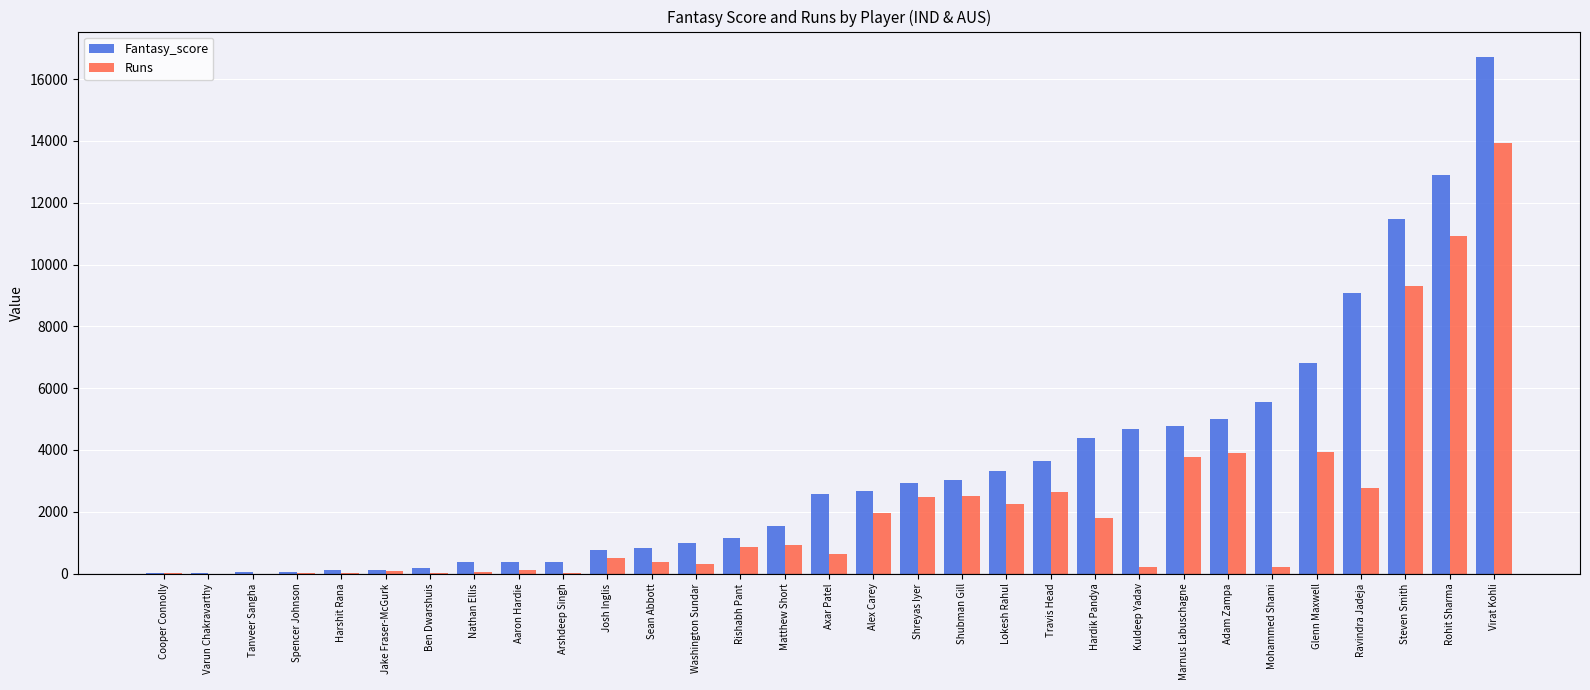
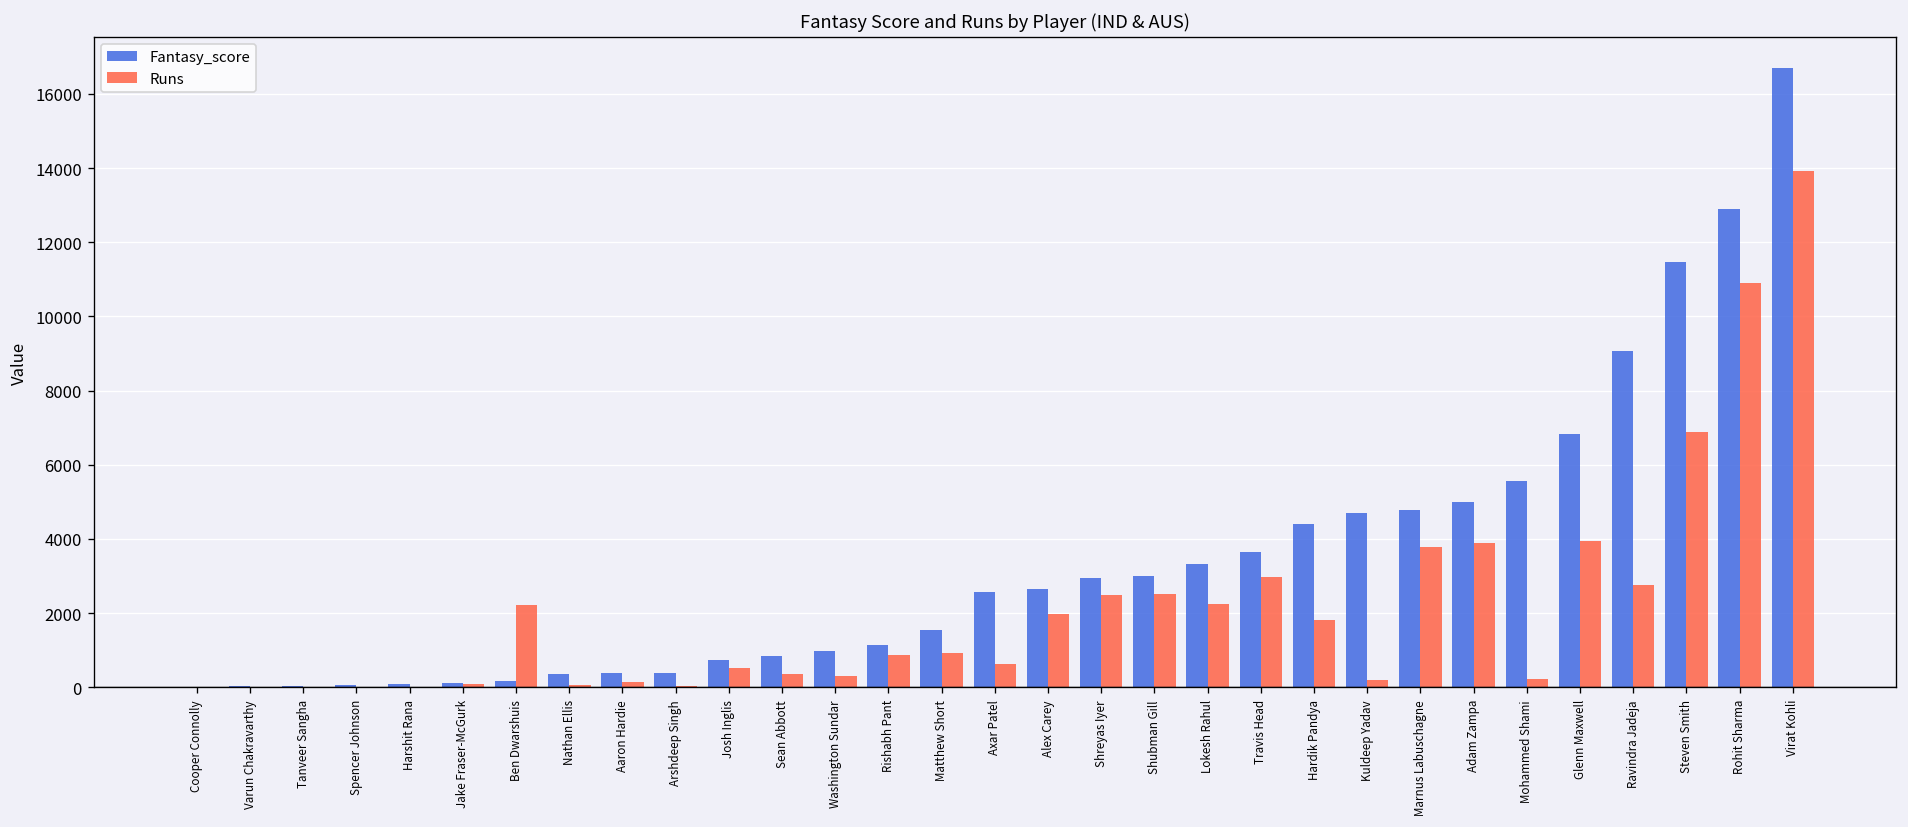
  {
    "Fantasy_score": {
      "Harshit Rana": 100,
      "Jake Fraser-McGurk": 100,
      "Ben Dwarshuis": 200,
      "Nathan Ellis": 400,
      "Aaron Hardie": 400,
      "Arshdeep Singh": 400,
      "Josh Inglis": 800,
      "Sean Abbott": 800,
      "Washington Sundar": 1000,
      "Rishabh Pant": 1100,
      "Matthew Short": 1500,
      "Axar Patel": 2600,
      "Alex Carey": 2700,
      "Shreyas Iyer": 2900,
      "Shubman Gill": 3000,
      "Lokesh Rahul": 3300,
      "Travis Head": 3700,
      "Hardik Pandya": 4400,
      "Kuldeep Yadav": 4700,
      "Marnus Labuschagne": 4800,
      "Adam Zampa": 5000,
      "Mohammed Shami": 5600,
      "Glenn Maxwell": 6800,
      "Ravindra Jadeja": 9100,
      "Steven Smith": 11500,
      "Rohit Sharma": 12900,
      "Virat Kohli": 16700
    },
    "Runs": {
      "Varun Chakravarthy": 0,
      "Tanveer Sangha": 0,
      "Jake Fraser-McGurk": 100,
-     "Ben Dwarshuis": 0,
+     "Ben Dwarshuis": 2200,
      "Aaron Hardie": 100,
      "Josh Inglis": 500,
      "Sean Abbott": 400,
      "Washington Sundar": 300,
      "Rishabh Pant": 900,
      "Matthew Short": 900,
      "Axar Patel": 600,
      "Alex Carey": 2000,
      "Shreyas Iyer": 2500,
      "Shubman Gill": 2500,
      "Lokesh Rahul": 2300,
-     "Travis Head": 2600,
+     "Travis Head": 3000,
      "Hardik Pandya": 1800,
      "Kuldeep Yadav": 200,
      "Marnus Labuschagne": 3800,
      "Adam Zampa": 3900,
      "Mohammed Shami": 200,
      "Glenn Maxwell": 4000,
      "Ravindra Jadeja": 2800,
-     "Steven Smith": 9300,
+     "Steven Smith": 6900,
      "Rohit Sharma": 10900,
      "Virat Kohli": 13900
    }
  }
